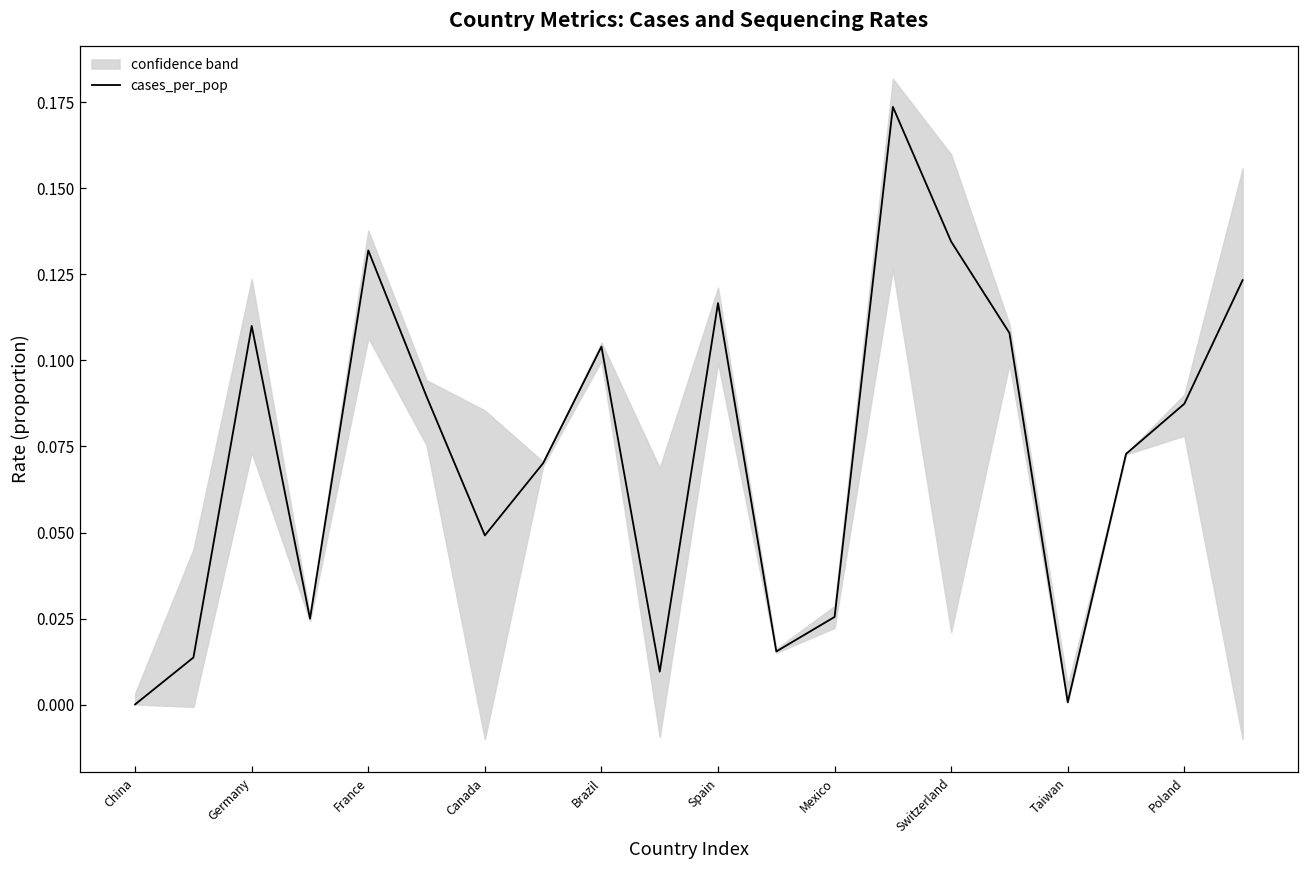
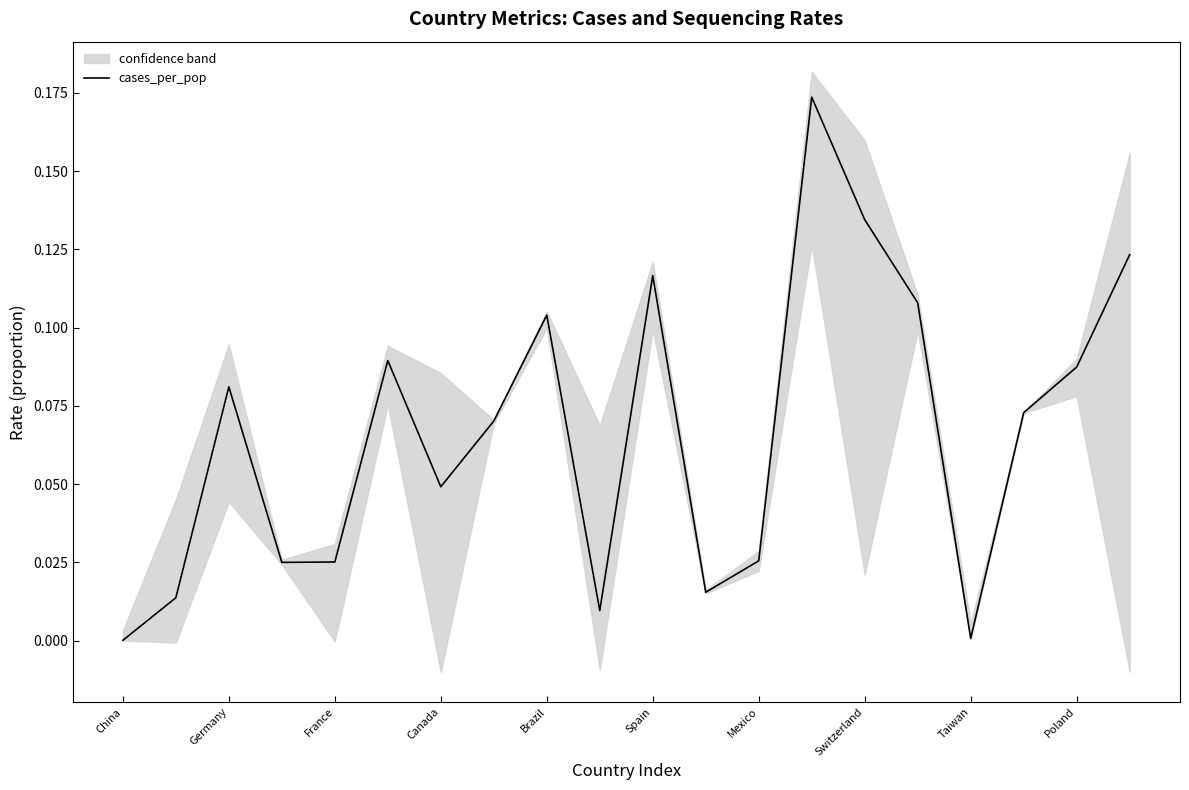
  {
    "cases_per_pop": {
      "China": 0.000,
-     "Germany": 0.110,
-     "France": 0.132,
+     "Germany": 0.081,
+     "France": 0.025,
      "Canada": 0.049,
      "Brazil": 0.104,
      "Spain": 0.117,
      "Mexico": 0.025,
      "Switzerland": 0.135,
      "Taiwan": 0.001,
      "Poland": 0.087
    }
  }
